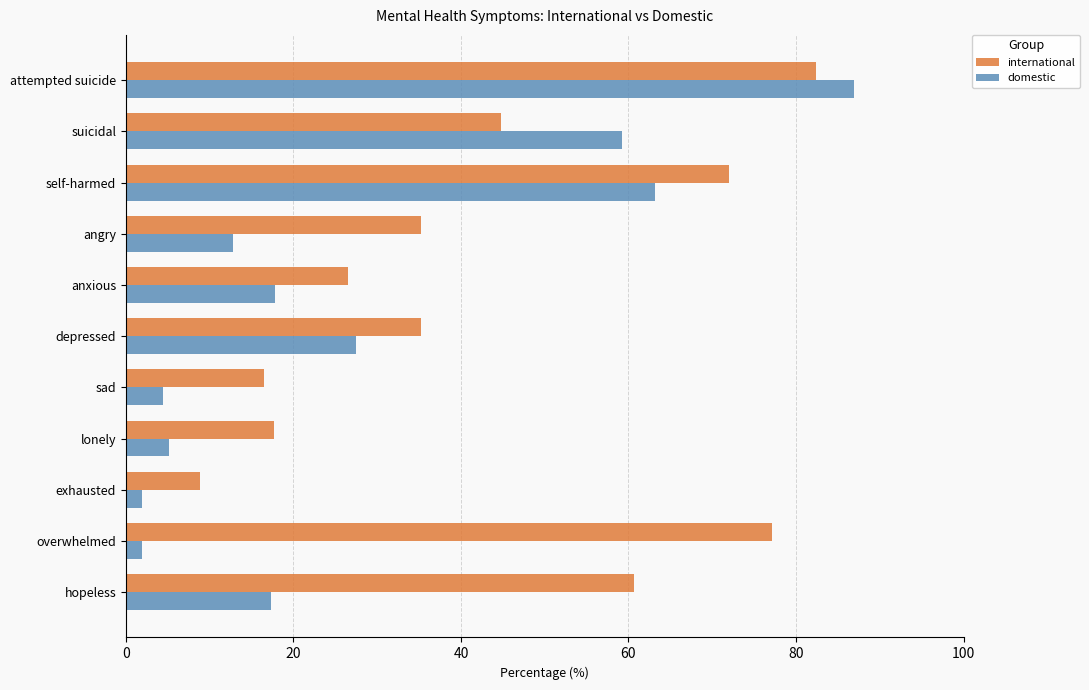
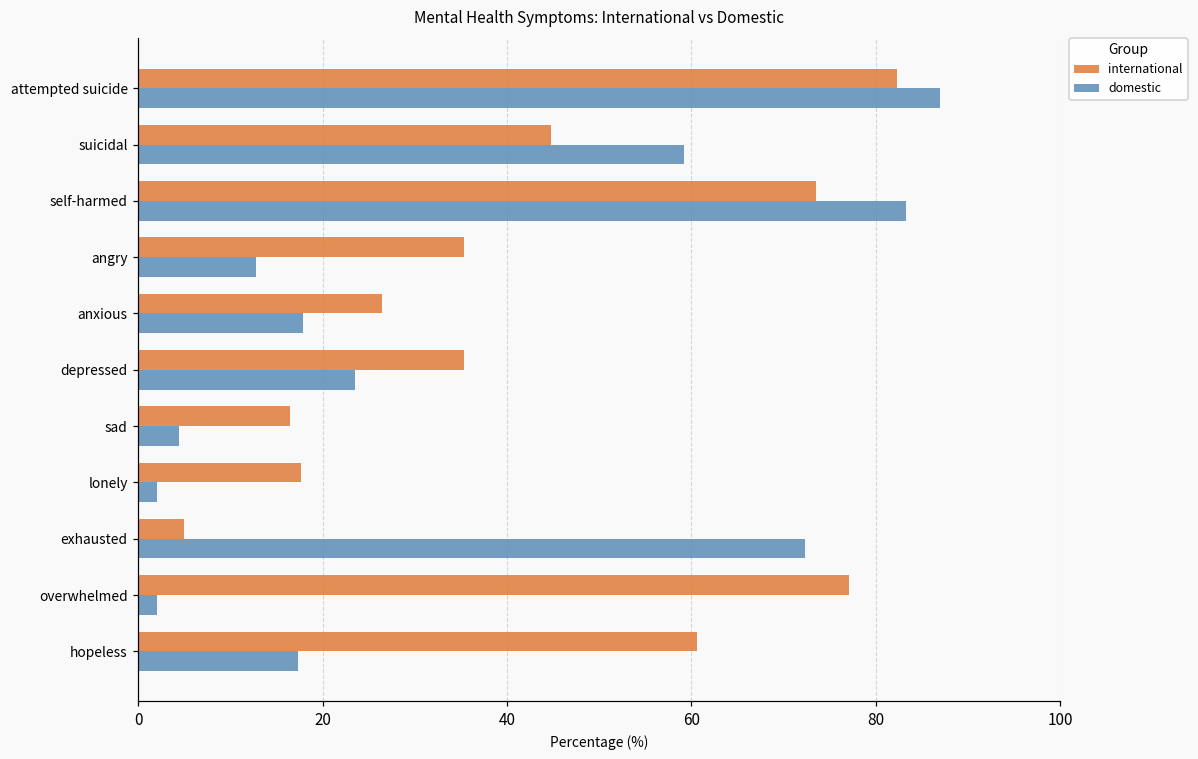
  {
    "international": {
      "attempted suicide": 82,
      "suicidal": 45,
-     "self-harmed": 72,
+     "self-harmed": 74,
      "angry": 35,
      "anxious": 26,
      "depressed": 35,
      "sad": 16,
      "lonely": 18,
-     "exhausted": 9,
+     "exhausted": 5,
      "overwhelmed": 77,
      "hopeless": 61
    },
    "domestic": {
      "attempted suicide": 87,
      "suicidal": 59,
-     "self-harmed": 63,
+     "self-harmed": 83,
      "angry": 13,
      "anxious": 18,
-     "depressed": 27,
+     "depressed": 23,
      "sad": 4,
-     "lonely": 5,
-     "exhausted": 2,
+     "lonely": 2,
+     "exhausted": 72,
      "overwhelmed": 2,
      "hopeless": 17
    }
  }
